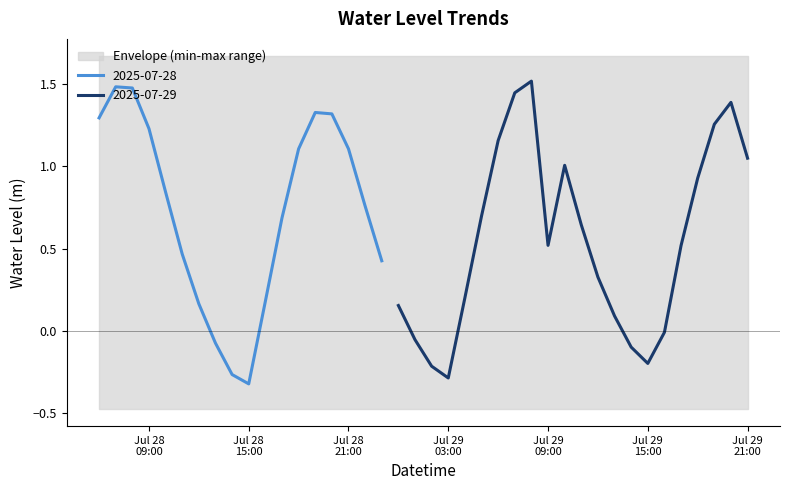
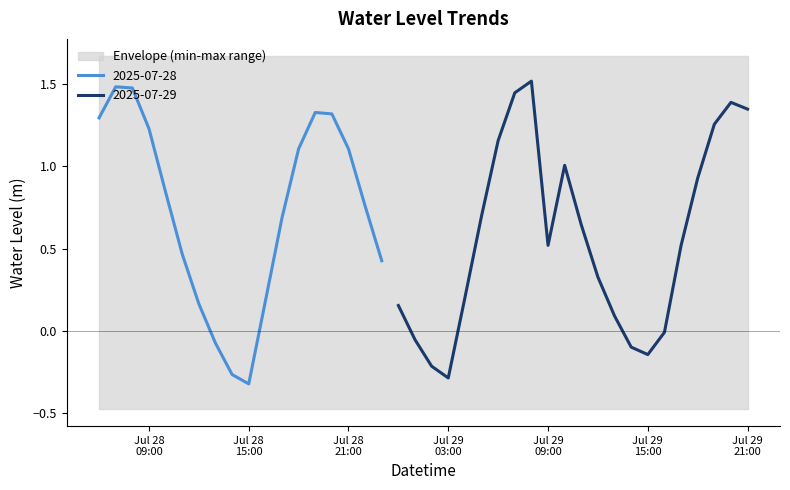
  {
    "2025-07-28": {
      "Jul 28 09:00": 1.23,
      "Jul 28 15:00": -0.32,
      "Jul 28 21:00": 1.11
    },
    "Envelope (min-max range)": {
      "Jul 28 09:00": 1.67,
      "Jul 28 15:00": 1.67,
      "Jul 28 21:00": 1.67,
      "Jul 29 03:00": 1.67,
      "Jul 29 09:00": 1.67,
      "Jul 29 15:00": 1.67,
      "Jul 29 21:00": 1.67
    },
    "2025-07-29": {
      "Jul 29 03:00": -0.29,
      "Jul 29 09:00": 0.52,
-     "Jul 29 15:00": -0.20,
-     "Jul 29 21:00": 1.05
+     "Jul 29 15:00": -0.15,
+     "Jul 29 21:00": 1.35
    }
  }
